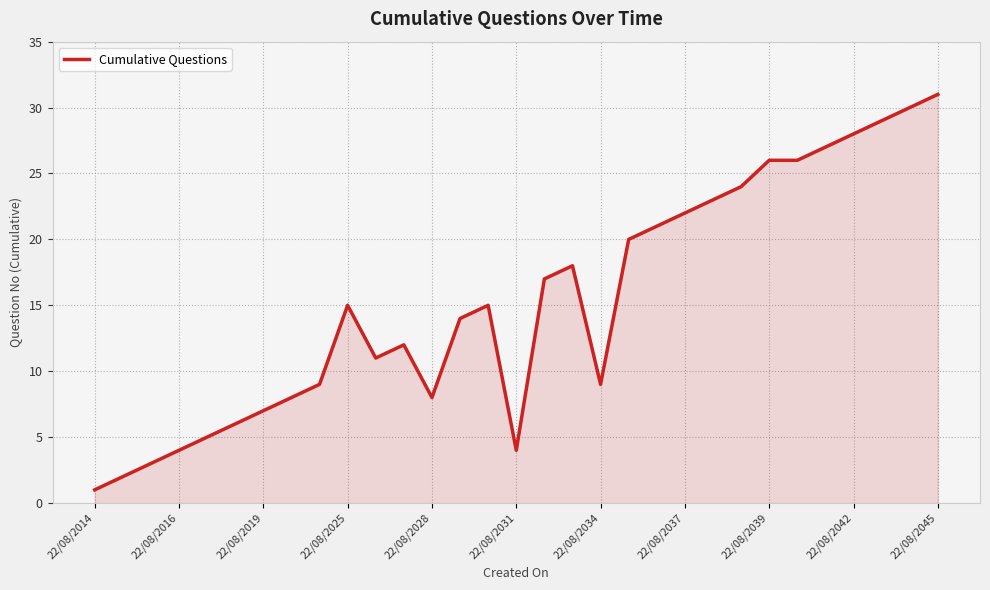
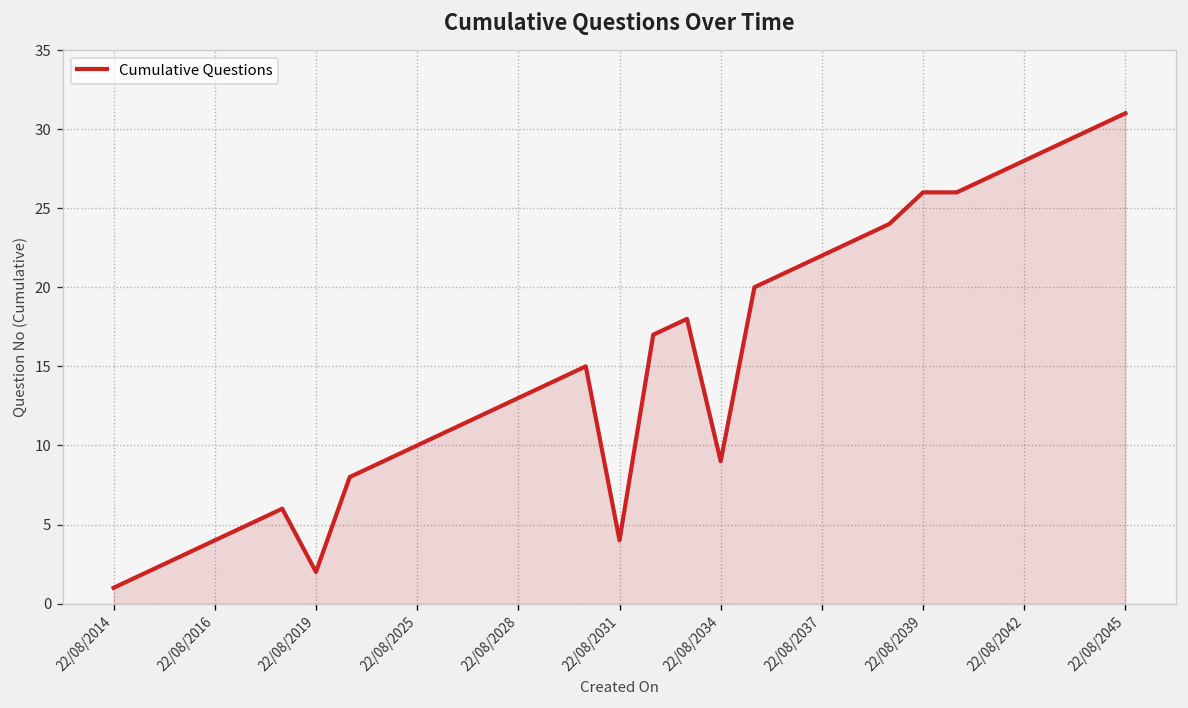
  {
    "22/08/2014": 1,
    "22/08/2016": 4,
-   "22/08/2019": 7,
-   "22/08/2025": 15,
-   "22/08/2028": 8,
+   "22/08/2019": 2,
+   "22/08/2025": 10,
+   "22/08/2028": 13,
    "22/08/2031": 4,
    "22/08/2034": 9,
    "22/08/2039": 26,
    "22/08/2042": 28,
    "22/08/2045": 31
  }
